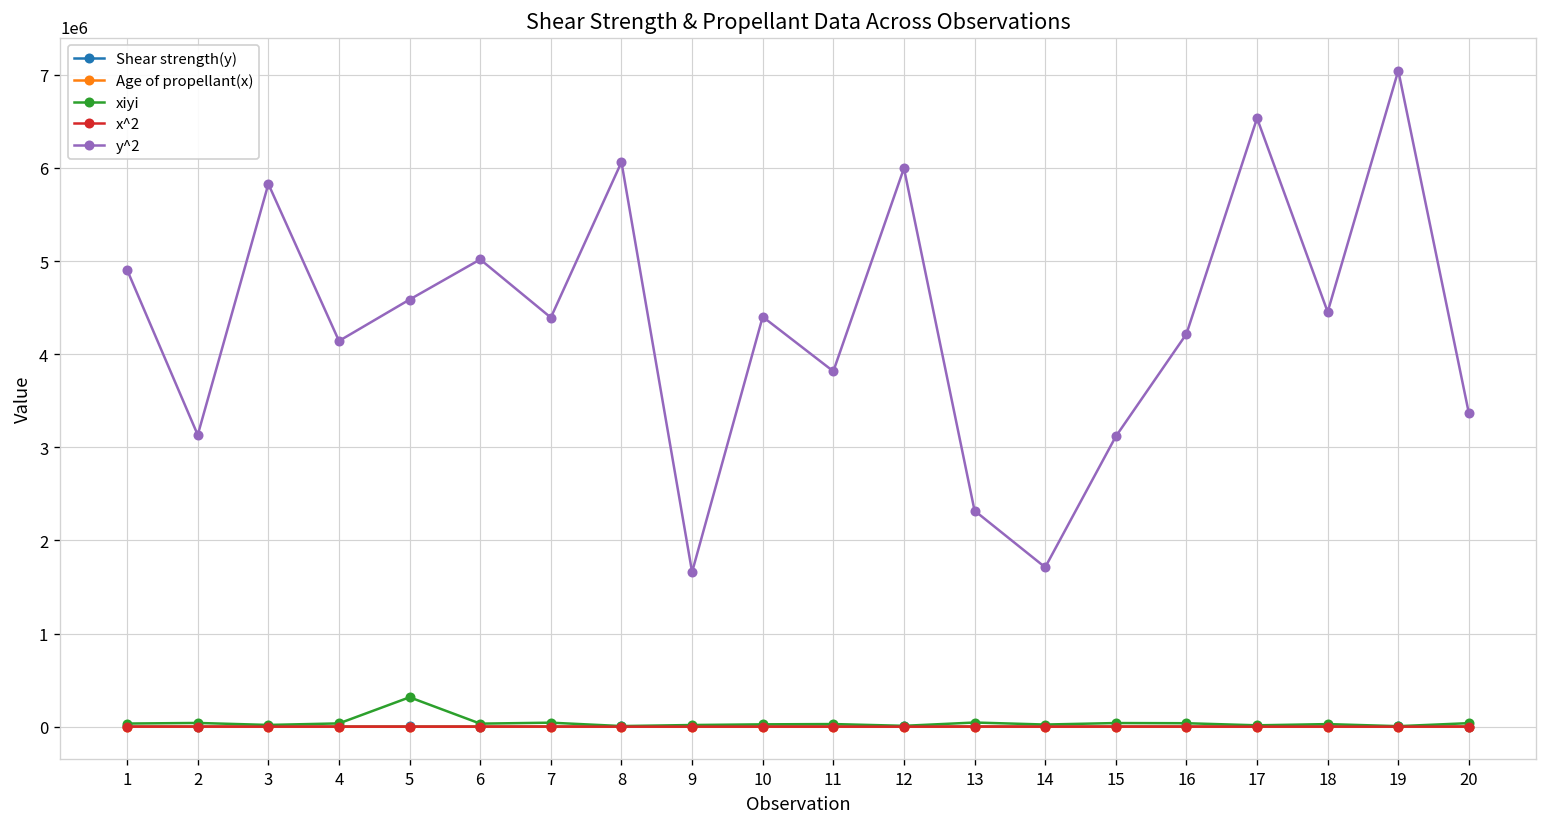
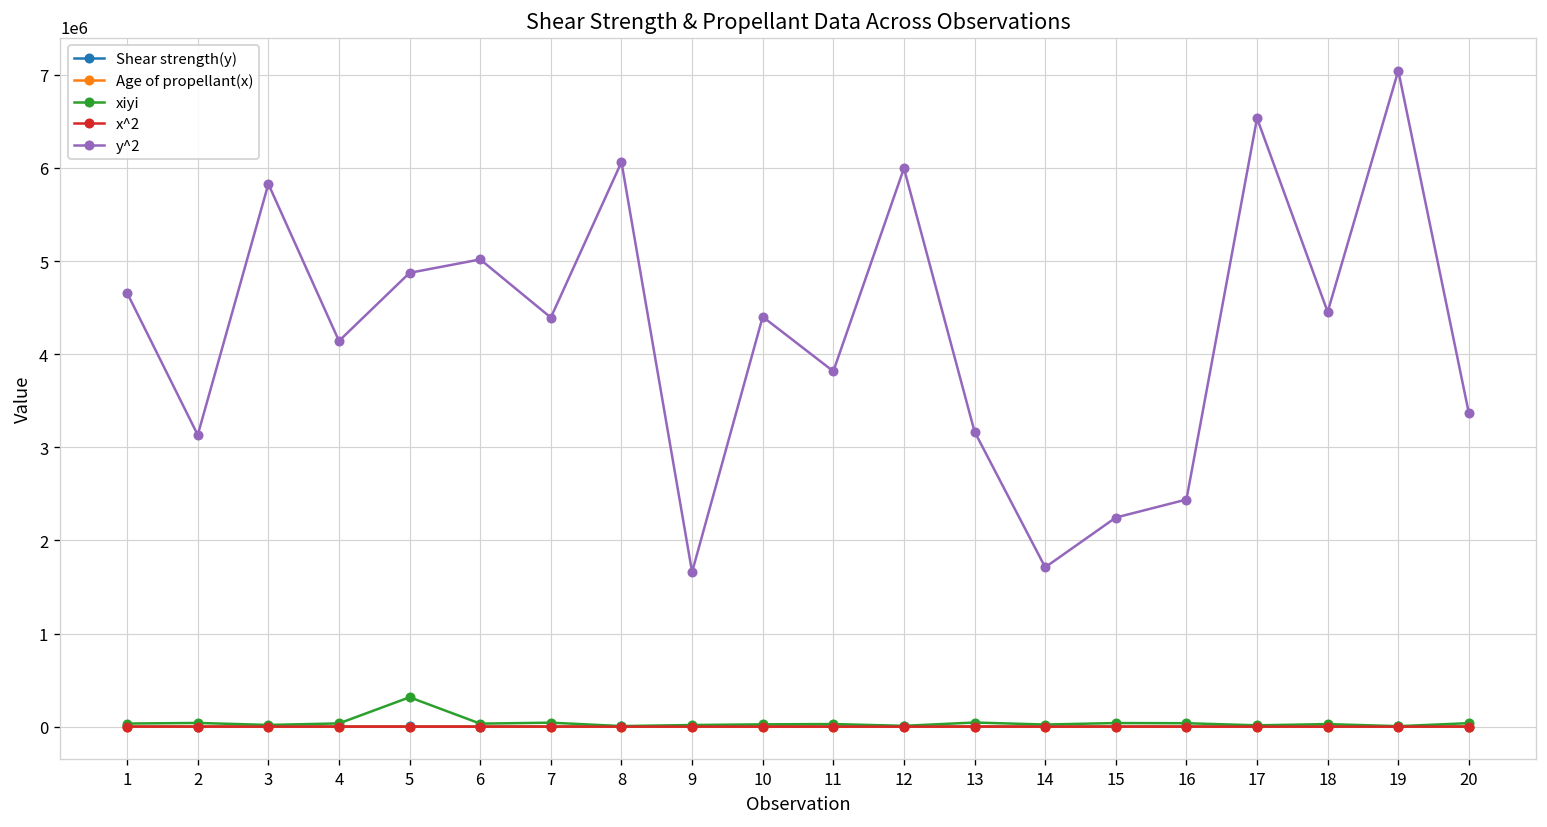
  {
    "x^2": {
      "1": 0,
      "2": 0,
      "4": 0,
      "5": 0,
      "7": 0,
      "13": 0,
      "15": 0,
      "16": 0,
      "20": 0
    },
    "xiyi": {
      "2": 0,
      "5": 300000,
      "7": 0,
      "13": 0,
      "15": 0,
      "16": 0,
      "20": 0
    },
    "y^2": {
-     "1": 4900000,
+     "1": 4700000,
      "2": 3100000,
      "3": 5800000,
      "4": 4100000,
-     "5": 4600000,
+     "5": 4900000,
      "6": 5000000,
      "7": 4400000,
      "8": 6100000,
      "9": 1700000,
      "10": 4400000,
      "11": 3800000,
      "12": 6000000,
-     "13": 2300000,
+     "13": 3200000,
      "14": 1700000,
-     "15": 3100000,
-     "16": 4200000,
+     "15": 2200000,
+     "16": 2400000,
      "17": 6500000,
      "18": 4500000,
      "19": 7000000,
      "20": 3400000
    }
  }
